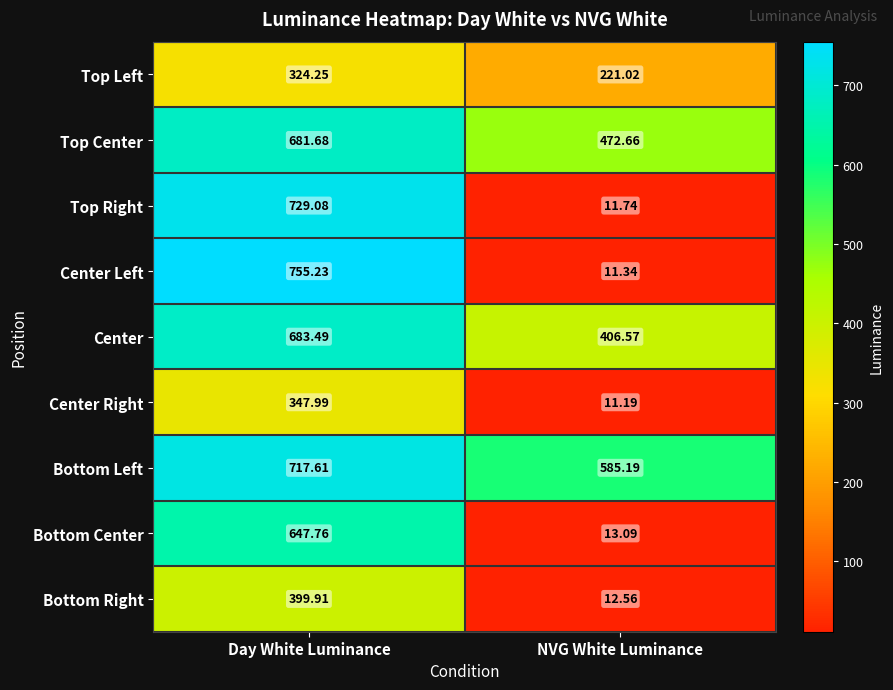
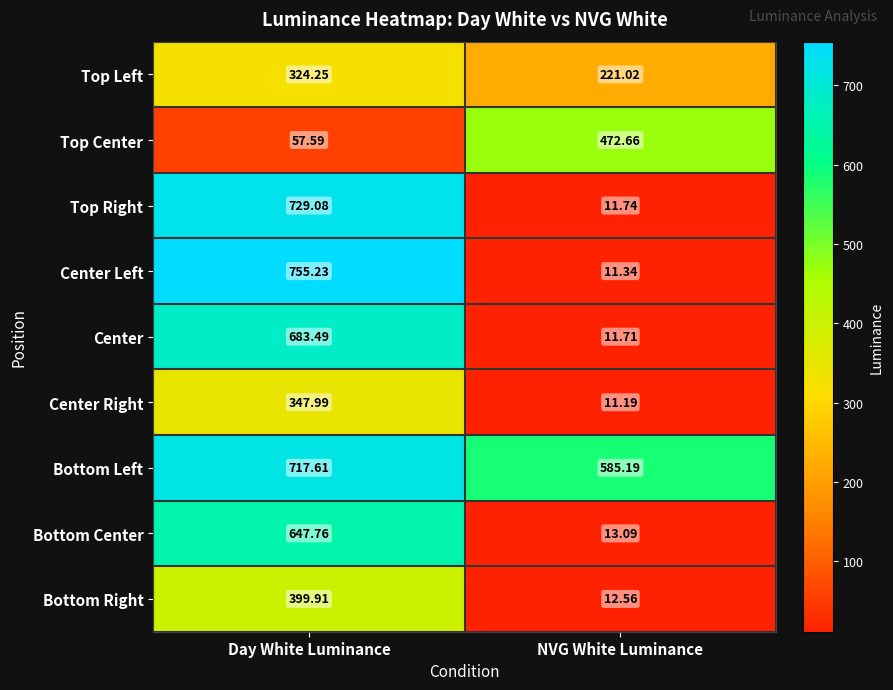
  {
    "Top Center": {
-     "Day White Luminance": 681.68
+     "Day White Luminance": 57.59
    },
    "Center": {
-     "NVG White Luminance": 406.57
+     "NVG White Luminance": 11.71
    }
  }
